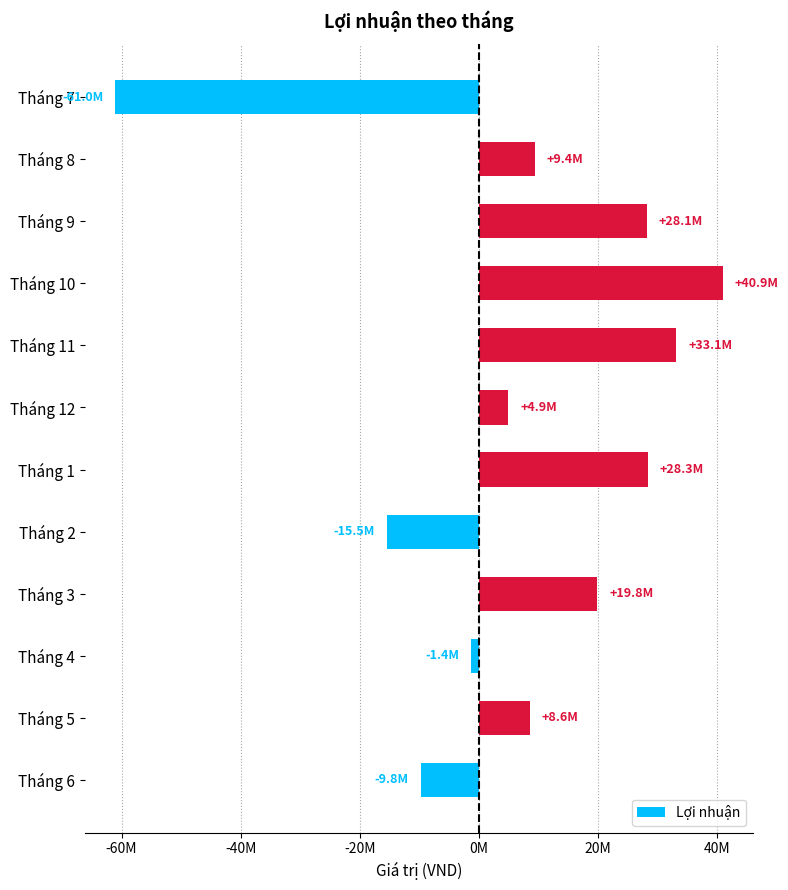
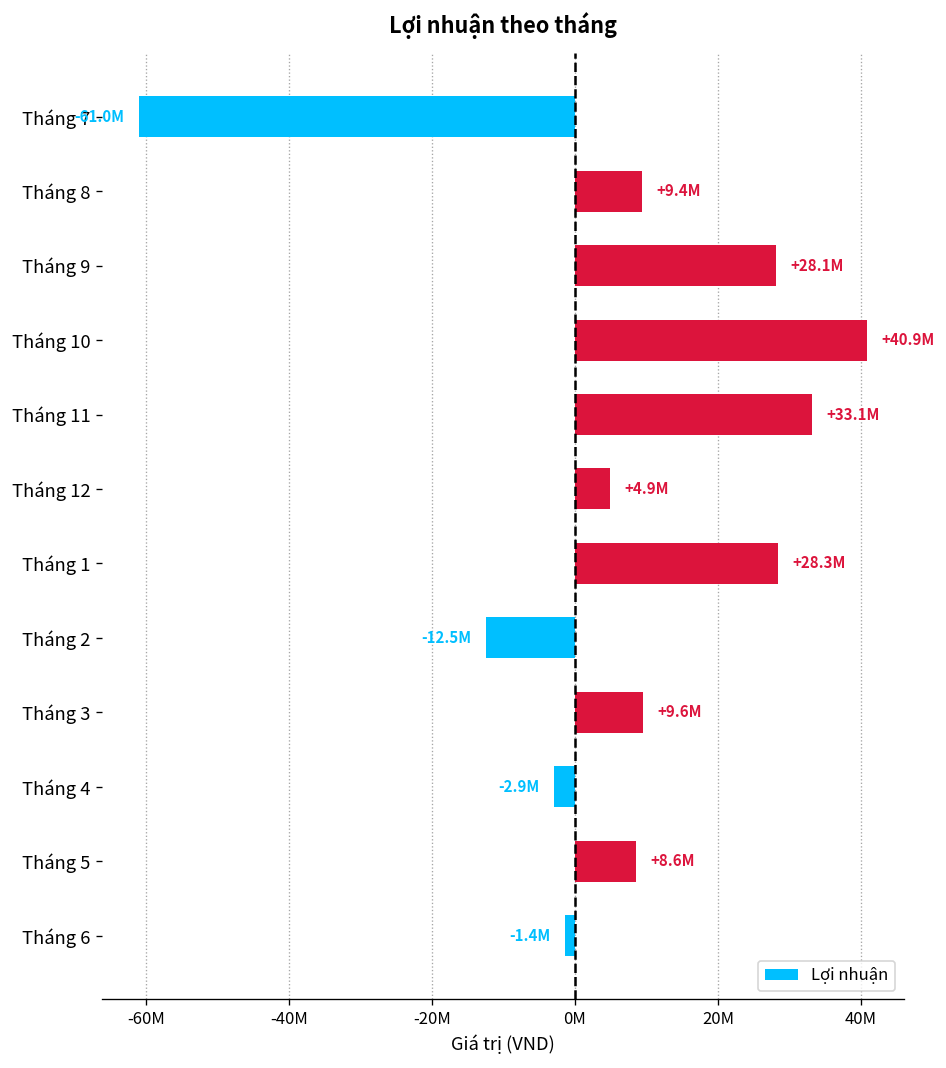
  {
    "Tháng 7": "-61.0M",
    "Tháng 8": "+9.4M",
    "Tháng 9": "+28.1M",
    "Tháng 10": "+40.9M",
    "Tháng 11": "+33.1M",
    "Tháng 12": "+4.9M",
    "Tháng 1": "+28.3M",
-   "Tháng 2": "-15.5M",
-   "Tháng 3": "+19.8M",
-   "Tháng 4": "-1.4M",
+   "Tháng 2": "-12.5M",
+   "Tháng 3": "+9.6M",
+   "Tháng 4": "-2.9M",
    "Tháng 5": "+8.6M",
-   "Tháng 6": "-9.8M"
+   "Tháng 6": "-1.4M"
  }
